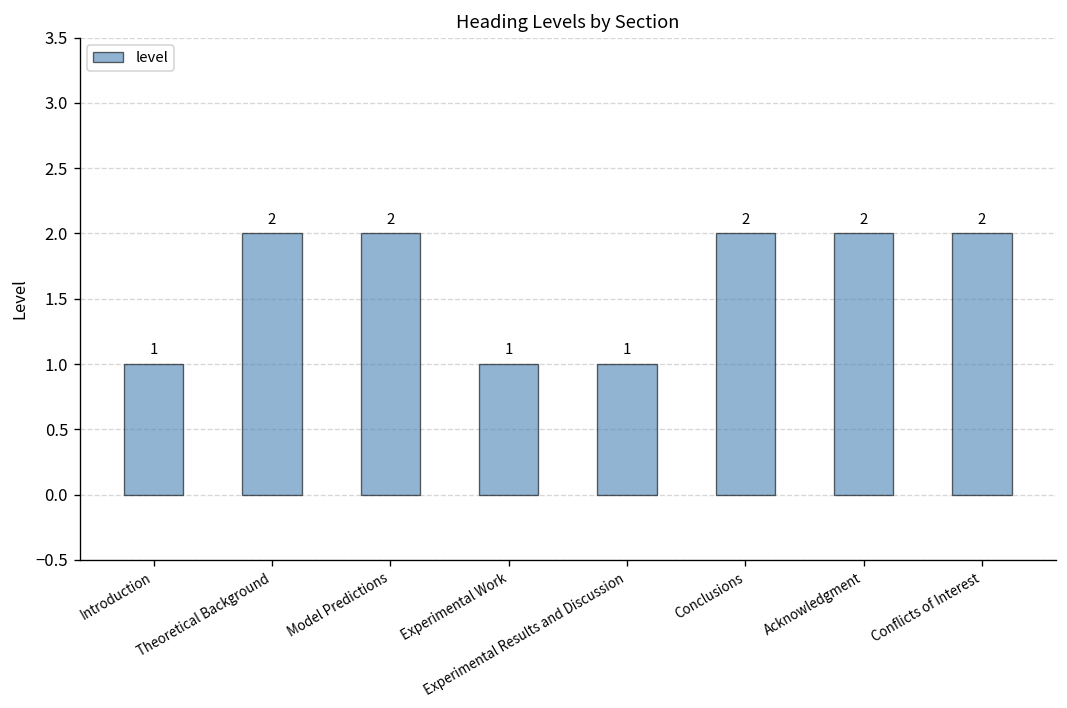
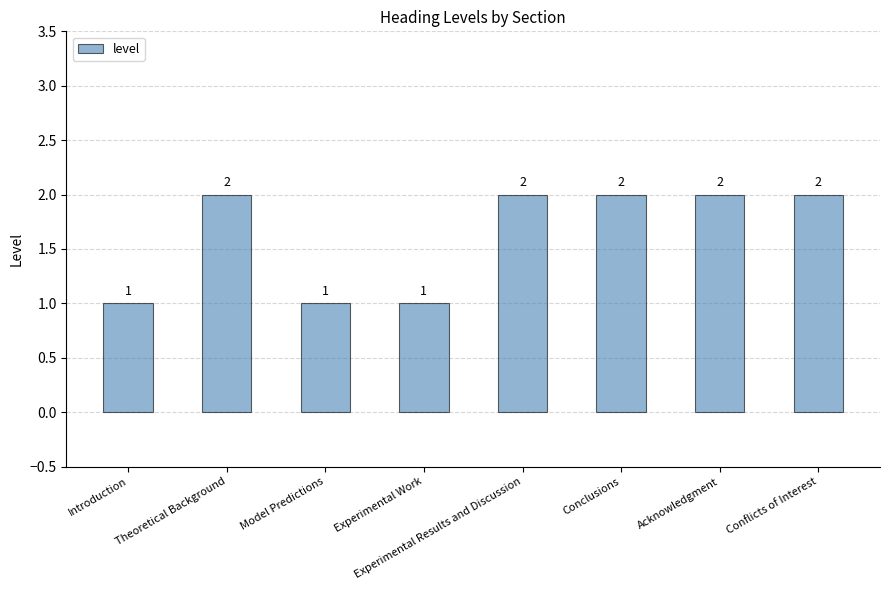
  {
    "Introduction": 1,
    "Theoretical Background": 2,
-   "Model Predictions": 2,
+   "Model Predictions": 1,
    "Experimental Work": 1,
-   "Experimental Results and Discussion": 1,
+   "Experimental Results and Discussion": 2,
    "Conclusions": 2,
    "Acknowledgment": 2,
    "Conflicts of Interest": 2
  }
